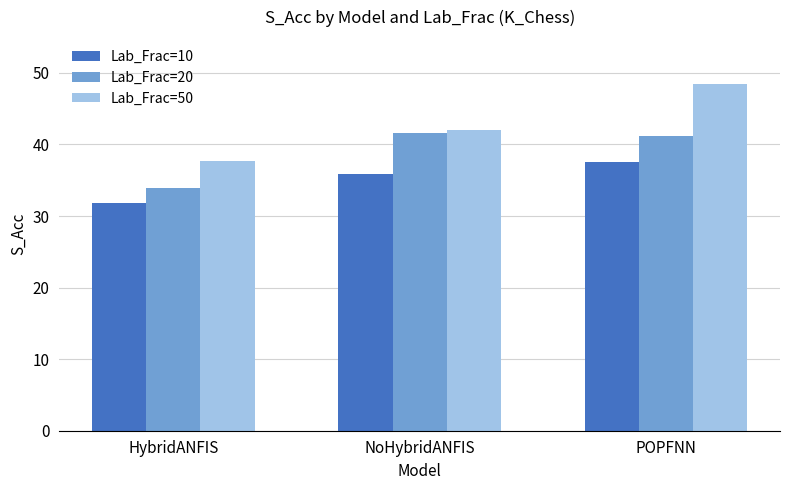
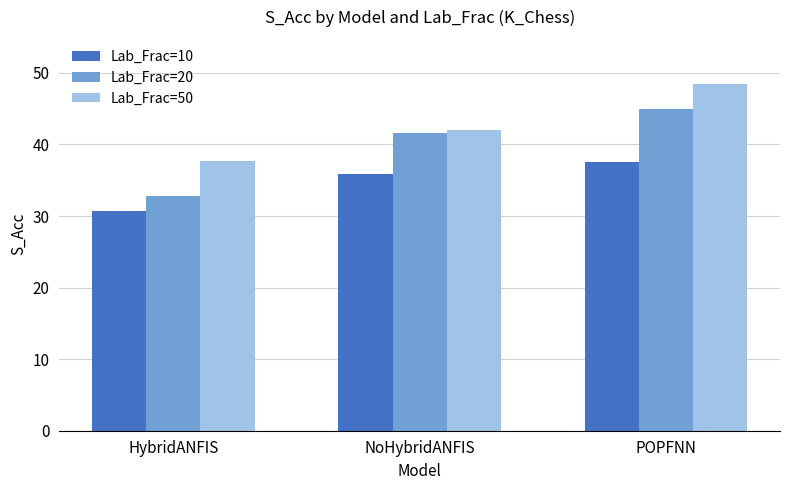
  {
    "Lab_Frac=10": {
-     "HybridANFIS": 32,
+     "HybridANFIS": 31,
      "NoHybridANFIS": 36,
      "POPFNN": 38
    },
    "Lab_Frac=20": {
-     "HybridANFIS": 34,
+     "HybridANFIS": 33,
      "NoHybridANFIS": 42,
-     "POPFNN": 41
+     "POPFNN": 45
    },
    "Lab_Frac=50": {
      "HybridANFIS": 38,
      "NoHybridANFIS": 42,
      "POPFNN": 48
    }
  }
